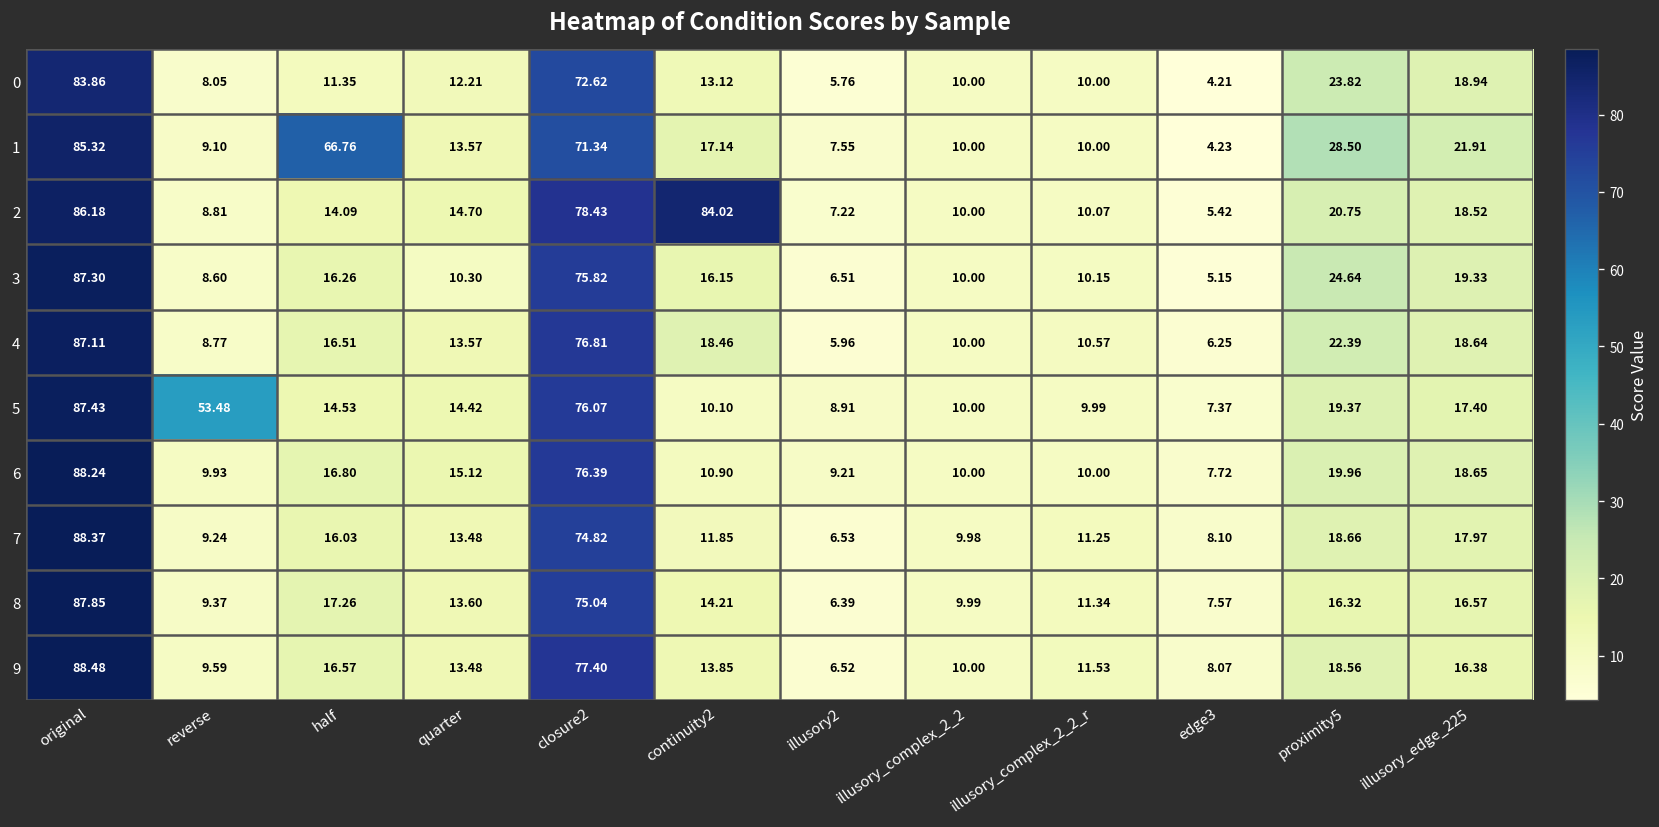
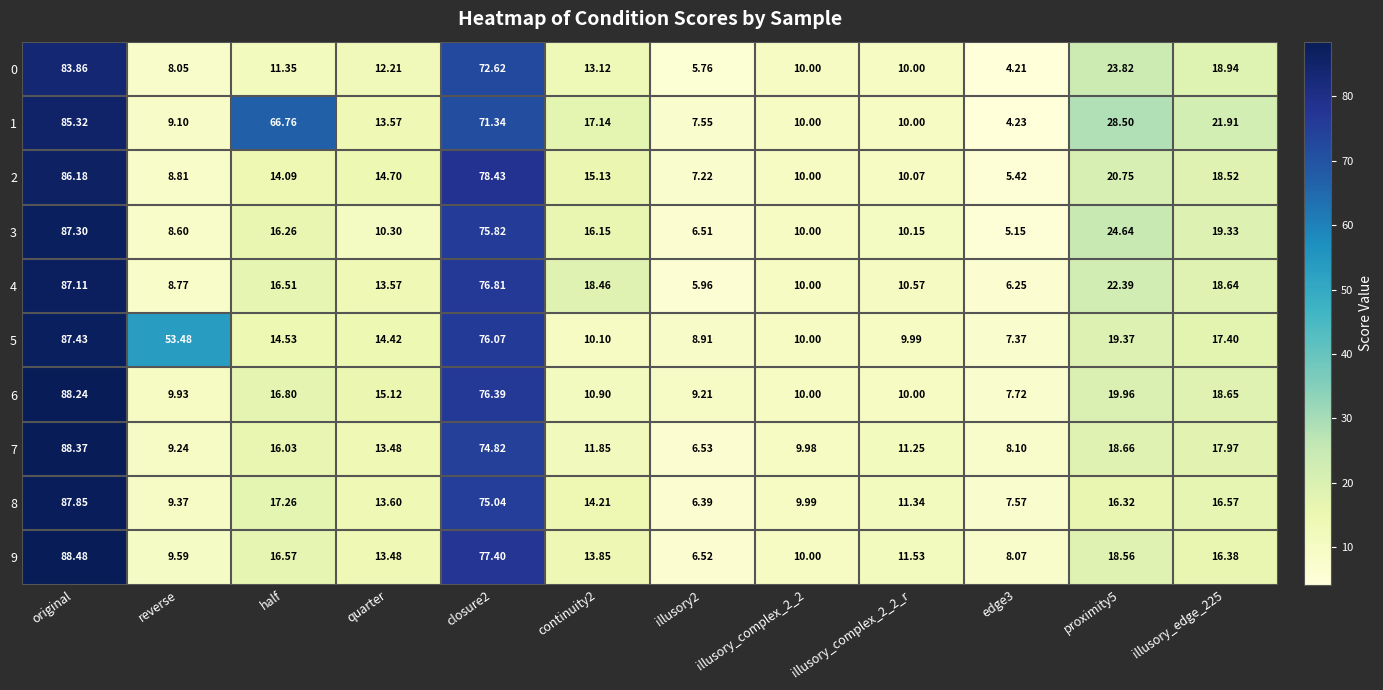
  {
    "0": {
      "original": 83.86,
      "reverse": 8.05,
      "half": 11.35,
      "quarter": 12.21,
      "closure2": 72.62,
      "continuity2": 13.12,
      "illusory2": 5.76,
      "illusory_complex_2_2": 10.00,
      "illusory_complex_2_2_r": 10.00,
      "edge3": 4.21,
      "proximity5": 23.82,
      "illusory_edge_225": 18.94
    },
    "1": {
      "original": 85.32,
      "reverse": 9.10,
      "half": 66.76,
      "quarter": 13.57,
      "closure2": 71.34,
      "continuity2": 17.14,
      "illusory2": 7.55,
      "illusory_complex_2_2": 10.00,
      "illusory_complex_2_2_r": 10.00,
      "edge3": 4.23,
      "proximity5": 28.50,
      "illusory_edge_225": 21.91
    },
    "2": {
      "original": 86.18,
      "reverse": 8.81,
      "half": 14.09,
      "quarter": 14.70,
      "closure2": 78.43,
-     "continuity2": 84.02,
+     "continuity2": 15.13,
      "illusory2": 7.22,
      "illusory_complex_2_2": 10.00,
      "illusory_complex_2_2_r": 10.07,
      "edge3": 5.42,
      "proximity5": 20.75,
      "illusory_edge_225": 18.52
    },
    "3": {
      "original": 87.30,
      "reverse": 8.60,
      "half": 16.26,
      "quarter": 10.30,
      "closure2": 75.82,
      "continuity2": 16.15,
      "illusory2": 6.51,
      "illusory_complex_2_2": 10.00,
      "illusory_complex_2_2_r": 10.15,
      "edge3": 5.15,
      "proximity5": 24.64,
      "illusory_edge_225": 19.33
    },
    "4": {
      "original": 87.11,
      "reverse": 8.77,
      "half": 16.51,
      "quarter": 13.57,
      "closure2": 76.81,
      "continuity2": 18.46,
      "illusory2": 5.96,
      "illusory_complex_2_2": 10.00,
      "illusory_complex_2_2_r": 10.57,
      "edge3": 6.25,
      "proximity5": 22.39,
      "illusory_edge_225": 18.64
    },
    "5": {
      "original": 87.43,
      "reverse": 53.48,
      "half": 14.53,
      "quarter": 14.42,
      "closure2": 76.07,
      "continuity2": 10.10,
      "illusory2": 8.91,
      "illusory_complex_2_2": 10.00,
      "illusory_complex_2_2_r": 9.99,
      "edge3": 7.37,
      "proximity5": 19.37,
      "illusory_edge_225": 17.40
    },
    "6": {
      "original": 88.24,
      "reverse": 9.93,
      "half": 16.80,
      "quarter": 15.12,
      "closure2": 76.39,
      "continuity2": 10.90,
      "illusory2": 9.21,
      "illusory_complex_2_2": 10.00,
      "illusory_complex_2_2_r": 10.00,
      "edge3": 7.72,
      "proximity5": 19.96,
      "illusory_edge_225": 18.65
    },
    "7": {
      "original": 88.37,
      "reverse": 9.24,
      "half": 16.03,
      "quarter": 13.48,
      "closure2": 74.82,
      "continuity2": 11.85,
      "illusory2": 6.53,
      "illusory_complex_2_2": 9.98,
      "illusory_complex_2_2_r": 11.25,
      "edge3": 8.10,
      "proximity5": 18.66,
      "illusory_edge_225": 17.97
    },
    "8": {
      "original": 87.85,
      "reverse": 9.37,
      "half": 17.26,
      "quarter": 13.60,
      "closure2": 75.04,
      "continuity2": 14.21,
      "illusory2": 6.39,
      "illusory_complex_2_2": 9.99,
      "illusory_complex_2_2_r": 11.34,
      "edge3": 7.57,
      "proximity5": 16.32,
      "illusory_edge_225": 16.57
    },
    "9": {
      "original": 88.48,
      "reverse": 9.59,
      "half": 16.57,
      "quarter": 13.48,
      "closure2": 77.40,
      "continuity2": 13.85,
      "illusory2": 6.52,
      "illusory_complex_2_2": 10.00,
      "illusory_complex_2_2_r": 11.53,
      "edge3": 8.07,
      "proximity5": 18.56,
      "illusory_edge_225": 16.38
    }
  }
